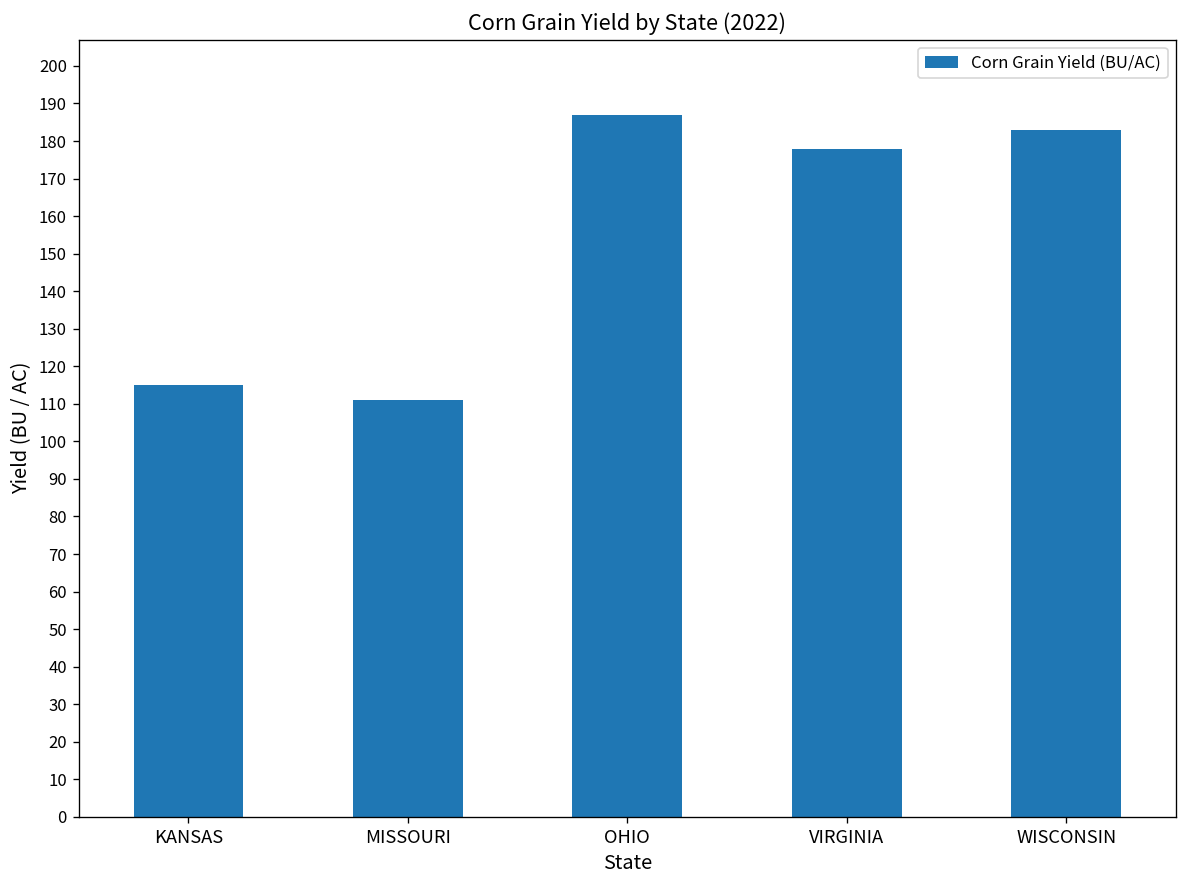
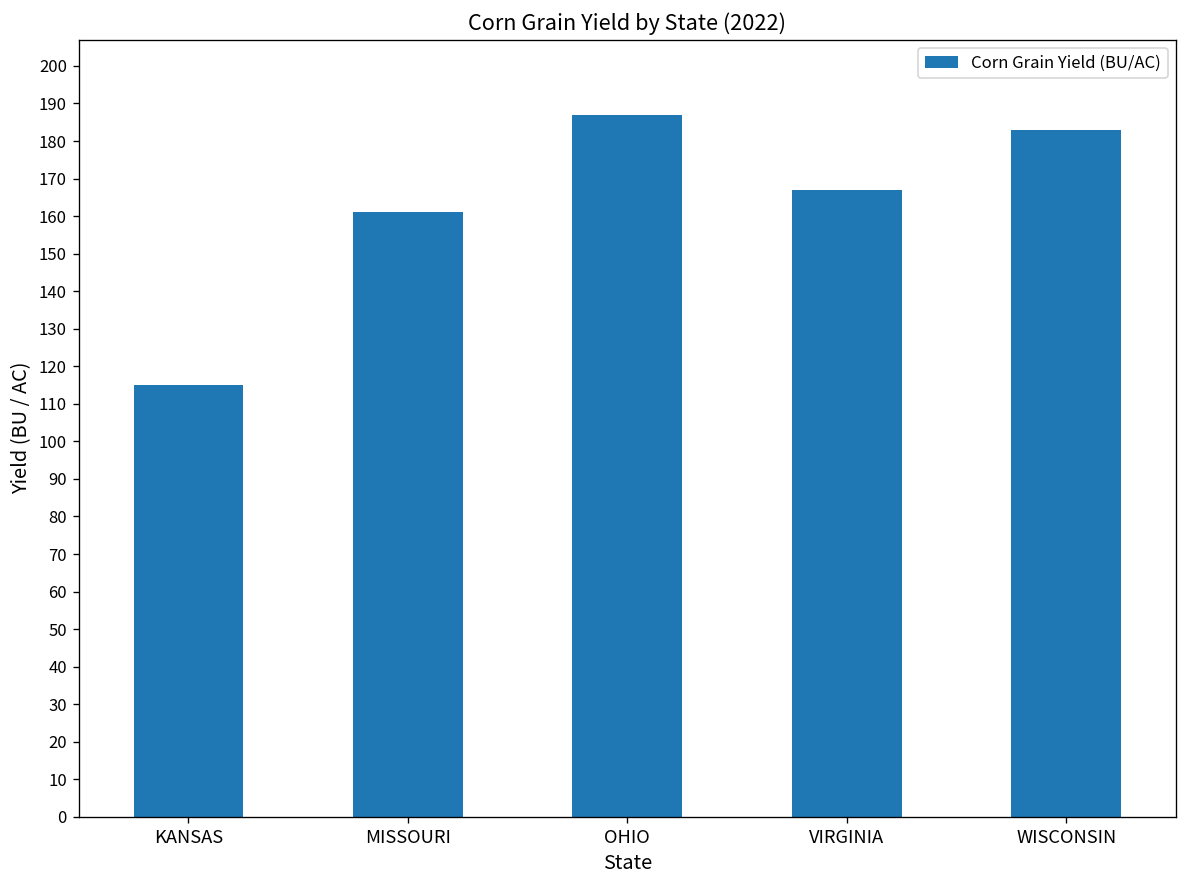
  {
    "KANSAS": 115,
-   "MISSOURI": 111,
+   "MISSOURI": 161,
    "OHIO": 187,
-   "VIRGINIA": 178,
+   "VIRGINIA": 167,
    "WISCONSIN": 183
  }
